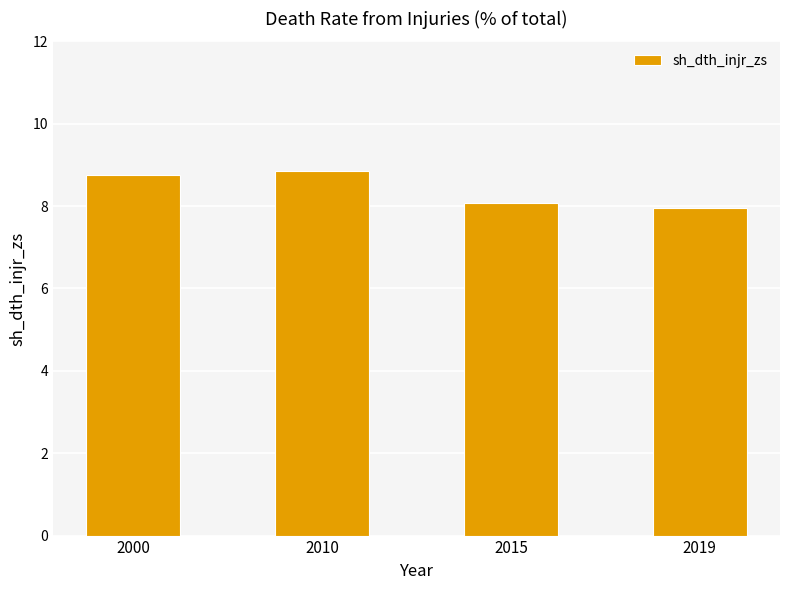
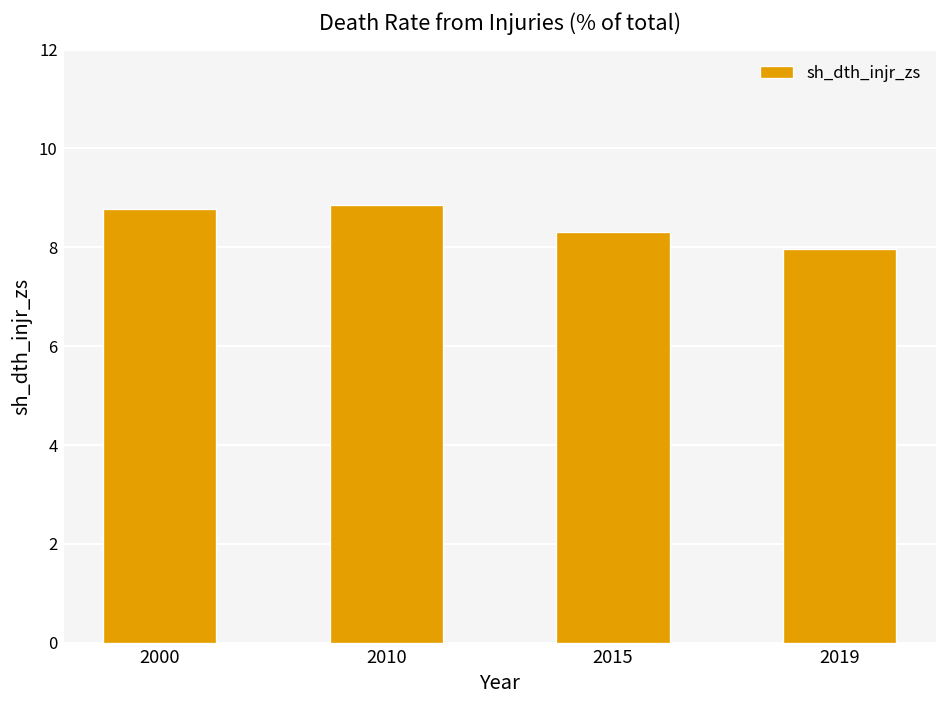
  {
    "2000": 8.8,
    "2010": 8.9,
-   "2015": 8.1,
+   "2015": 8.3,
    "2019": 8.0
  }
